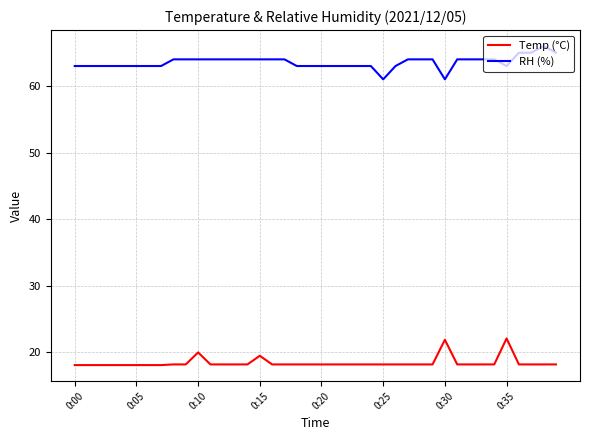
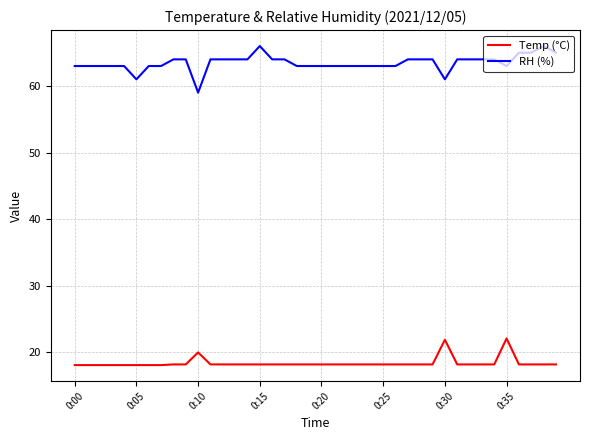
  {
    "Temp (°C)": {
      "0:00": 18,
      "0:05": 18,
      "0:10": 20,
-     "0:15": 20,
+     "0:15": 18,
      "0:20": 18,
      "0:25": 18,
      "0:30": 22,
      "0:35": 22
    },
    "RH (%)": {
      "0:00": 63,
-     "0:05": 63,
-     "0:10": 64,
-     "0:15": 64,
+     "0:05": 61,
+     "0:10": 59,
+     "0:15": 66,
      "0:20": 63,
-     "0:25": 61,
+     "0:25": 63,
      "0:30": 61
    }
  }
